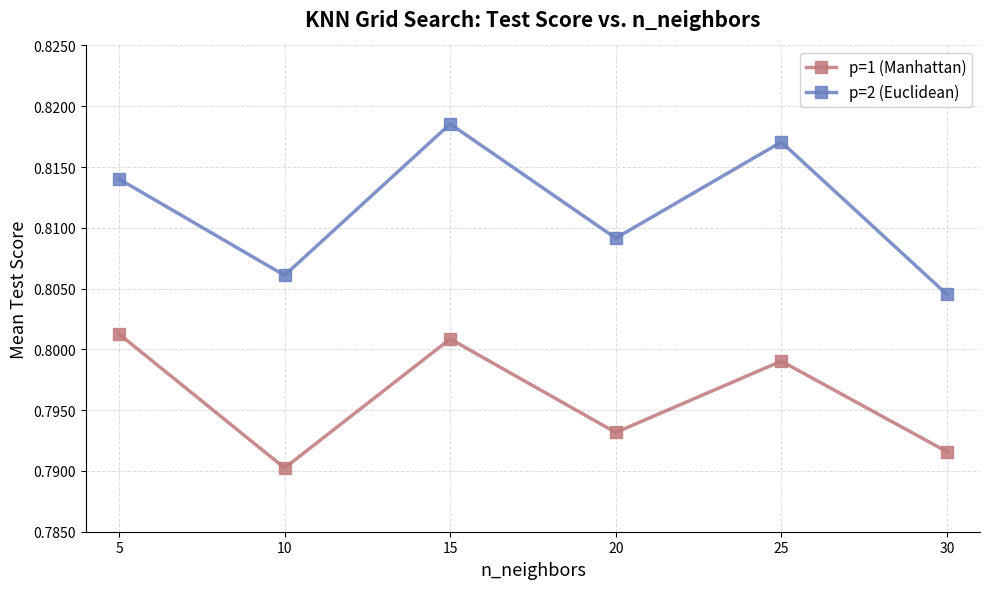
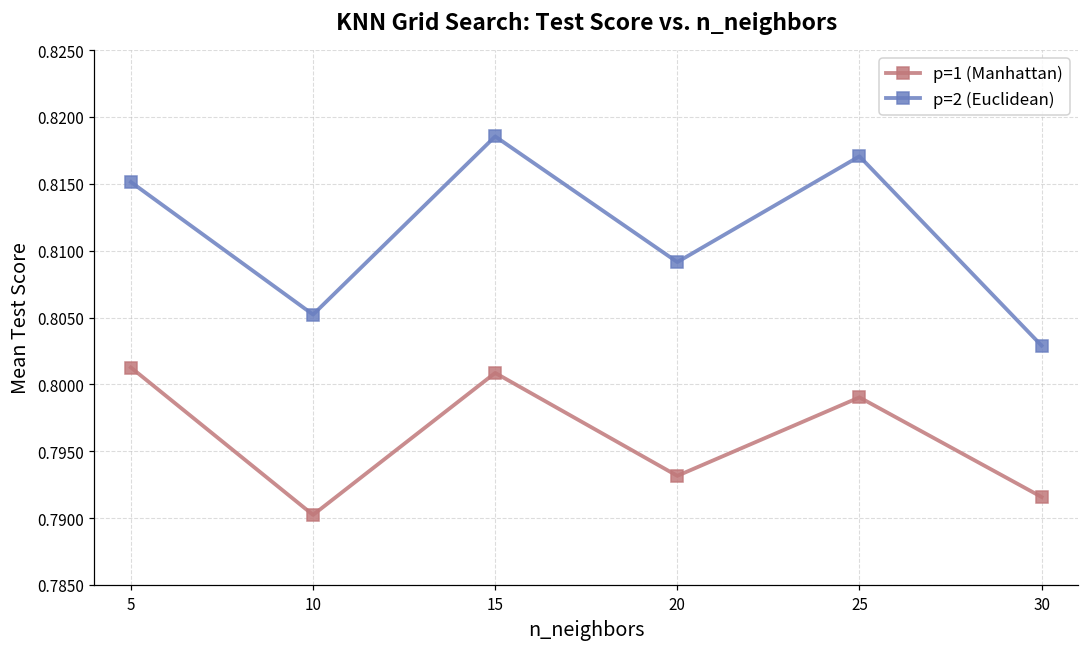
  {
    "p=1 (Manhattan)": {
      "5": 0.8013,
      "10": 0.7902,
      "15": 0.8009,
      "20": 0.7932,
      "25": 0.7990,
      "30": 0.7916
    },
    "p=2 (Euclidean)": {
-     "5": 0.8140,
-     "10": 0.8061,
+     "5": 0.8151,
+     "10": 0.8052,
      "15": 0.8185,
      "20": 0.8091,
      "25": 0.8171,
-     "30": 0.8045
+     "30": 0.8029
    }
  }
